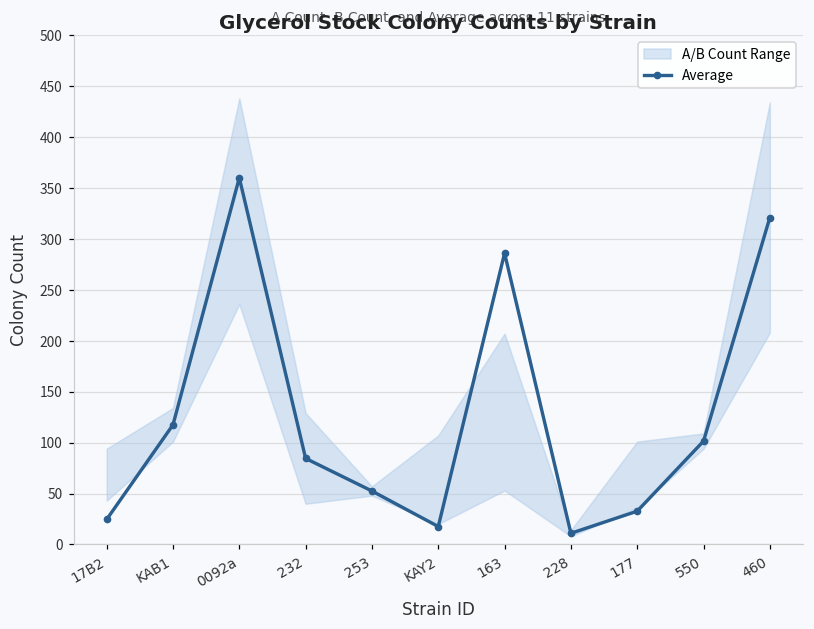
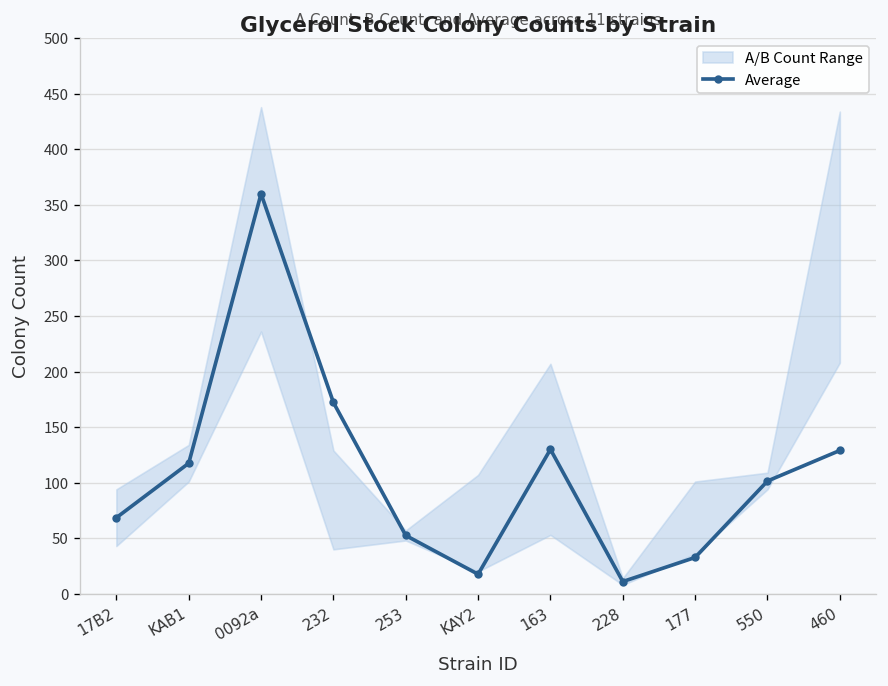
  {
    "Average": {
-     "17B2": 20,
+     "17B2": 70,
      "KAB1": 120,
      "0092a": 360,
-     "232": 80,
+     "232": 170,
      "253": 50,
      "KAY2": 20,
-     "163": 290,
+     "163": 130,
      "228": 10,
      "177": 30,
      "550": 100,
-     "460": 320
+     "460": 130
    }
  }
